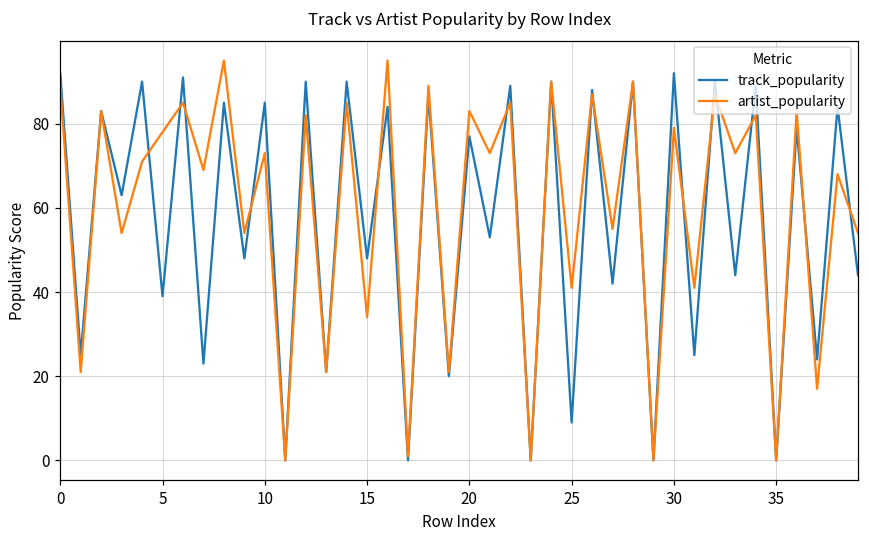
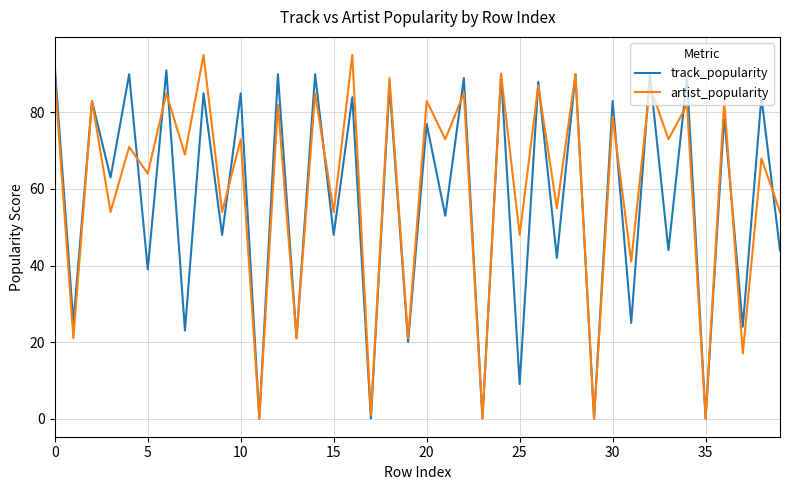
  {
    "track_popularity": {
      "0": 92,
      "5": 39,
      "10": 85,
      "15": 48,
      "20": 77,
      "25": 9,
-     "30": 92
+     "30": 83
    },
    "artist_popularity": {
      "0": 89,
-     "5": 78,
+     "5": 64,
      "10": 73,
-     "15": 34,
+     "15": 54,
      "20": 83,
-     "25": 41,
+     "25": 48,
      "30": 79
    }
  }
